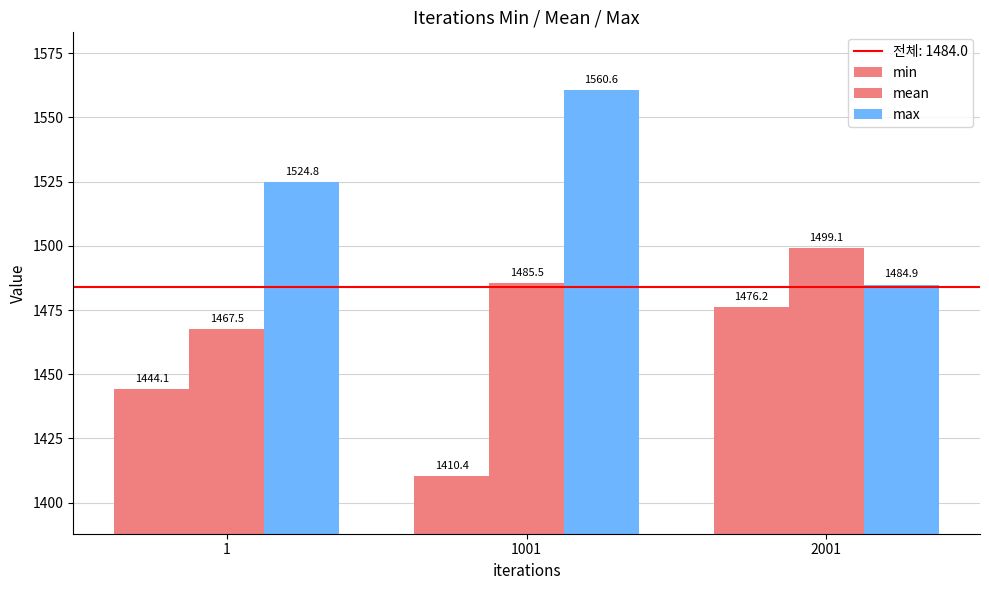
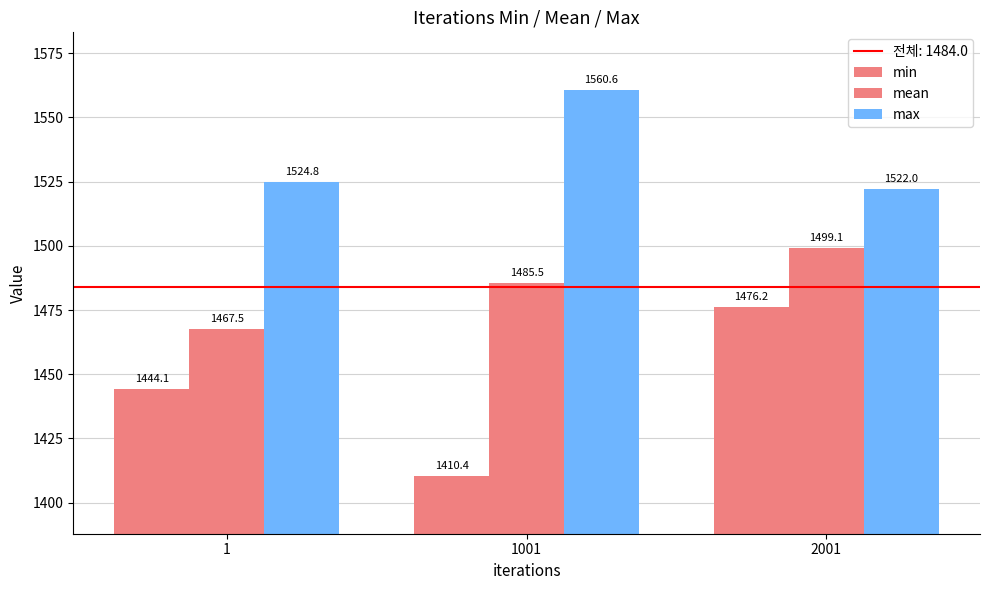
  {
    "max": {
      "1": 1524.8,
      "1001": 1560.6,
-     "2001": 1484.9
+     "2001": 1522.0
    }
  }
